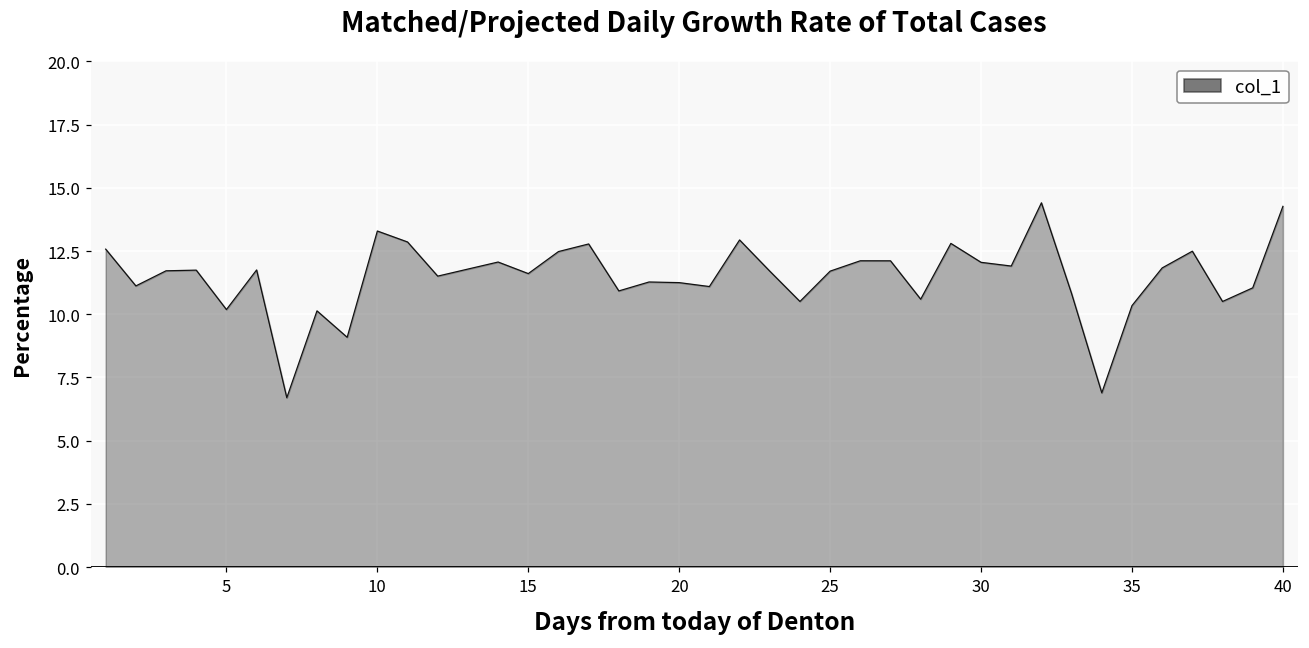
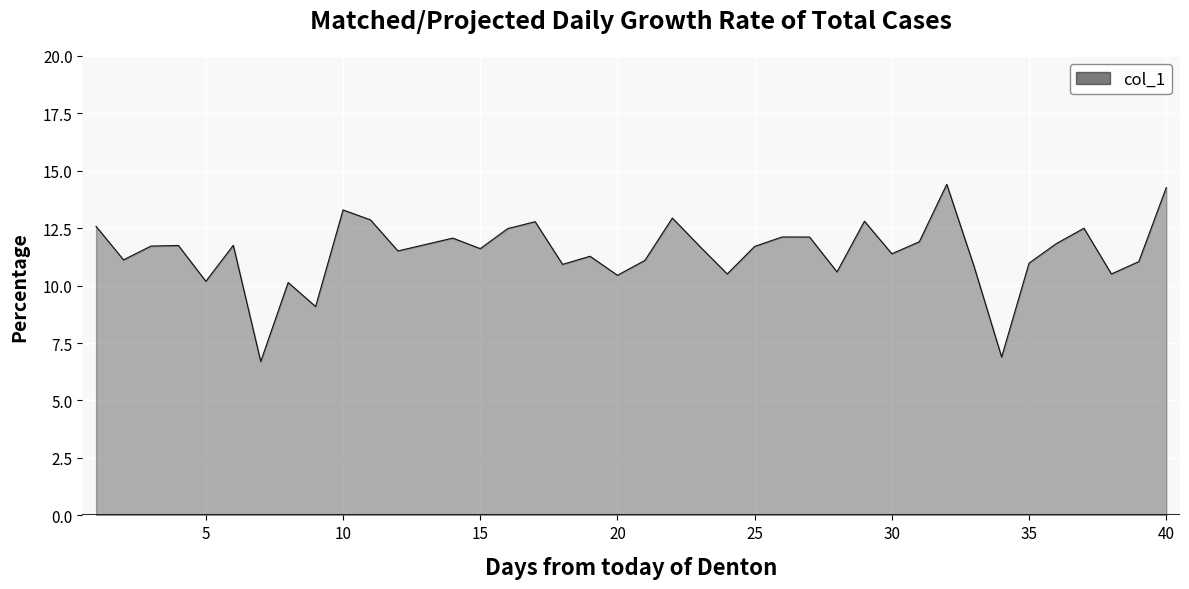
  {
    "5": 10.2,
    "10": 13.3,
    "15": 11.6,
-   "20": 11.3,
+   "20": 10.4,
    "25": 11.7,
-   "30": 12.1,
-   "35": 10.3,
+   "30": 11.4,
+   "35": 11.0,
    "40": 14.3
  }
